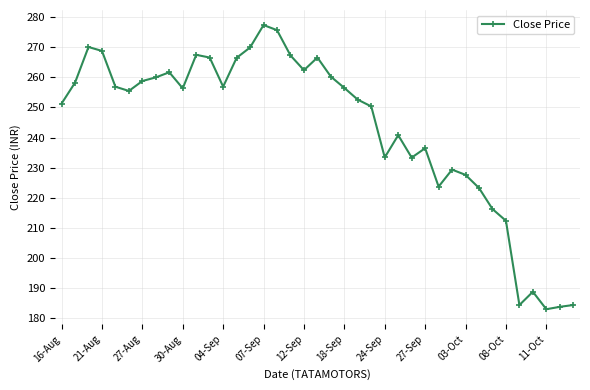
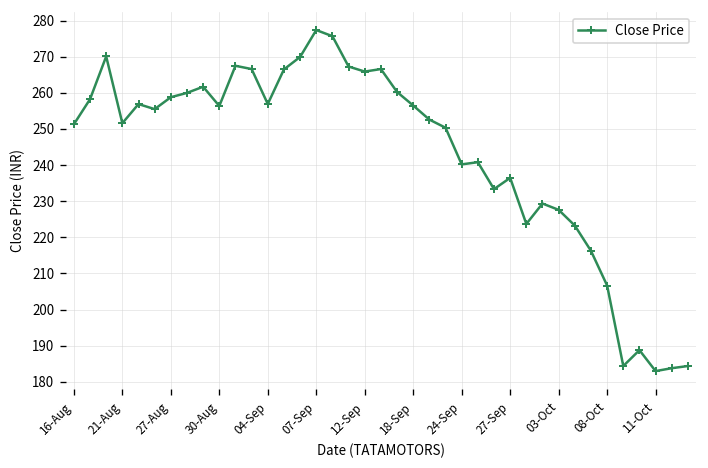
  {
    "16-Aug": 251,
-   "21-Aug": 269,
+   "21-Aug": 252,
    "27-Aug": 259,
    "30-Aug": 256,
    "04-Sep": 257,
    "07-Sep": 277,
-   "12-Sep": 262,
+   "12-Sep": 266,
    "18-Sep": 257,
-   "24-Sep": 233,
+   "24-Sep": 240,
    "27-Sep": 236,
    "03-Oct": 228,
-   "08-Oct": 212,
+   "08-Oct": 207,
    "11-Oct": 183
  }
